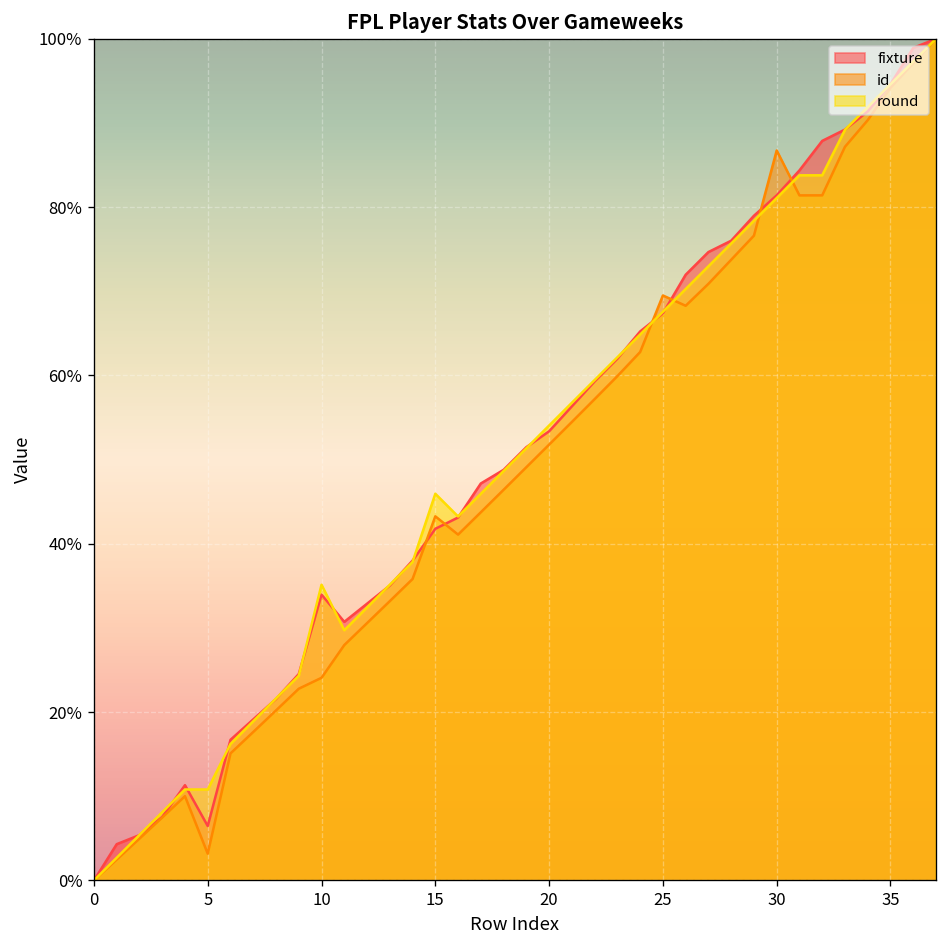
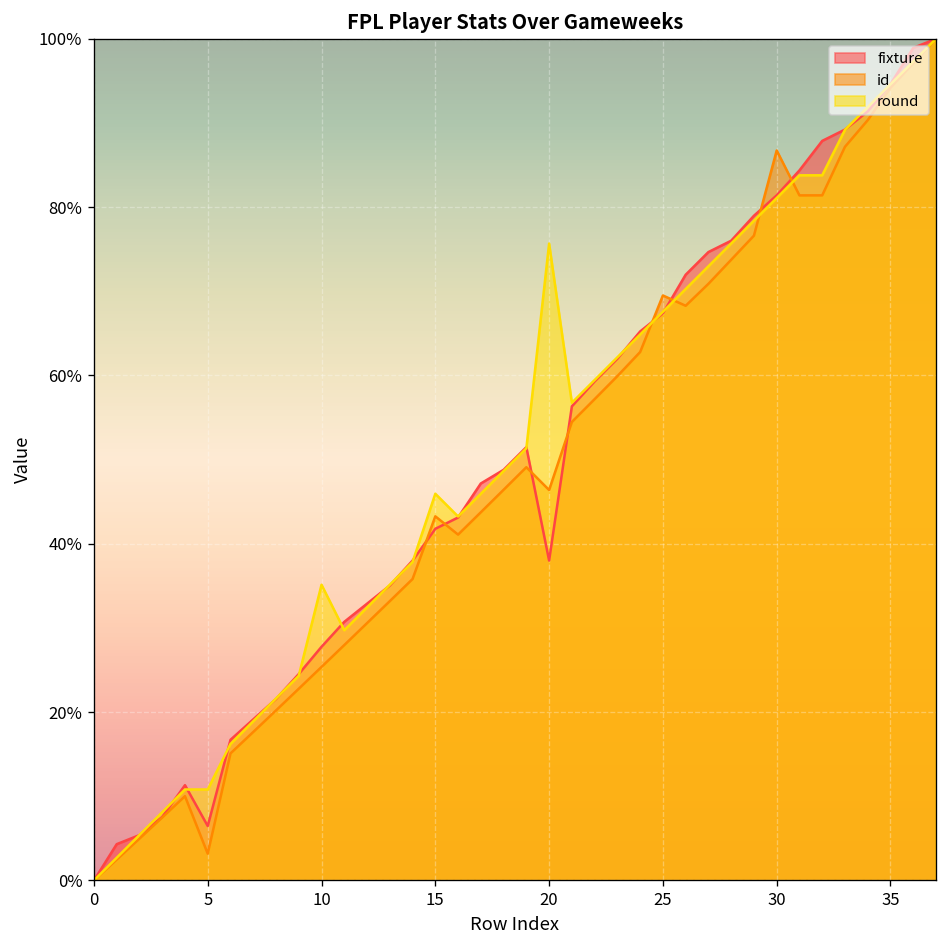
  {
    "fixture": {
      "5": "6%",
-     "10": "34%",
+     "10": "28%",
      "15": "42%",
-     "20": "53%"
+     "20": "38%"
    },
    "id": {
      "5": "3%",
-     "10": "24%",
+     "10": "25%",
      "15": "43%",
-     "20": "52%",
+     "20": "46%",
      "25": "70%",
      "30": "87%"
    },
    "round": {
      "5": "11%",
      "10": "35%",
      "15": "46%",
-     "20": "54%"
+     "20": "76%"
    }
  }
